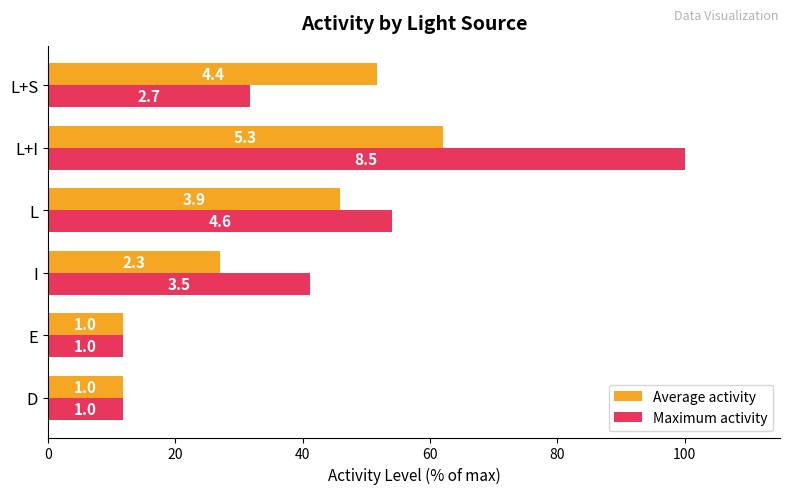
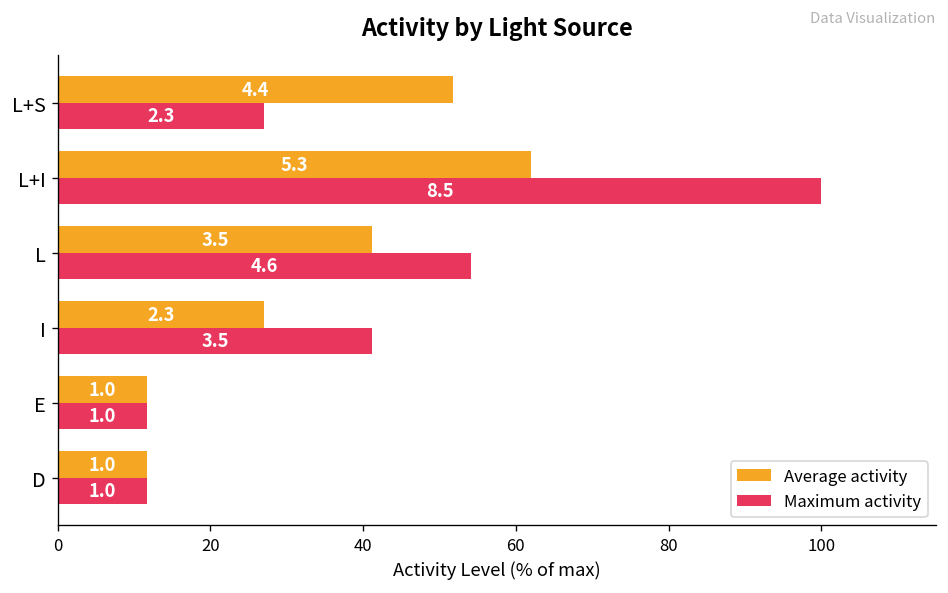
  {
    "Average activity": {
-     "L": 3.9
+     "L": 3.5
    },
    "Maximum activity": {
-     "L+S": 2.7
+     "L+S": 2.3
    }
  }
